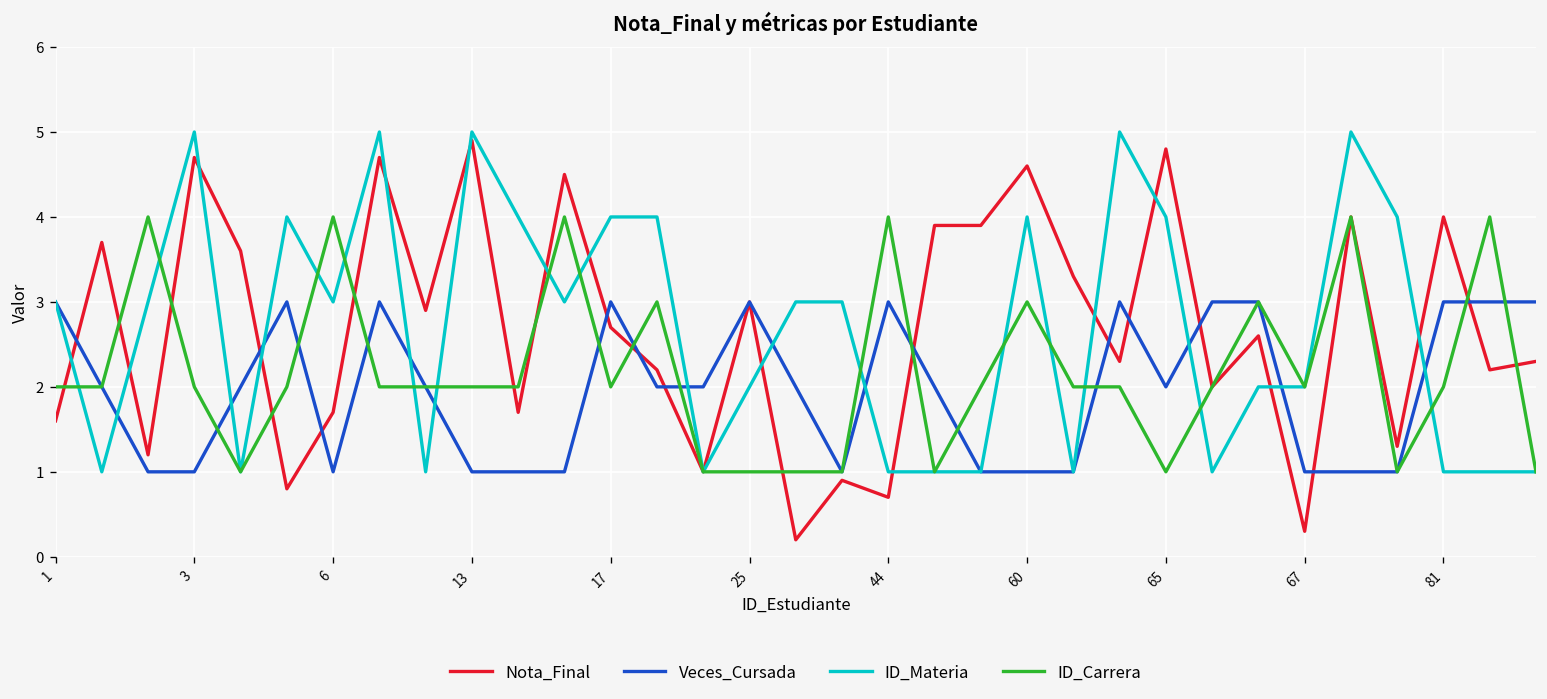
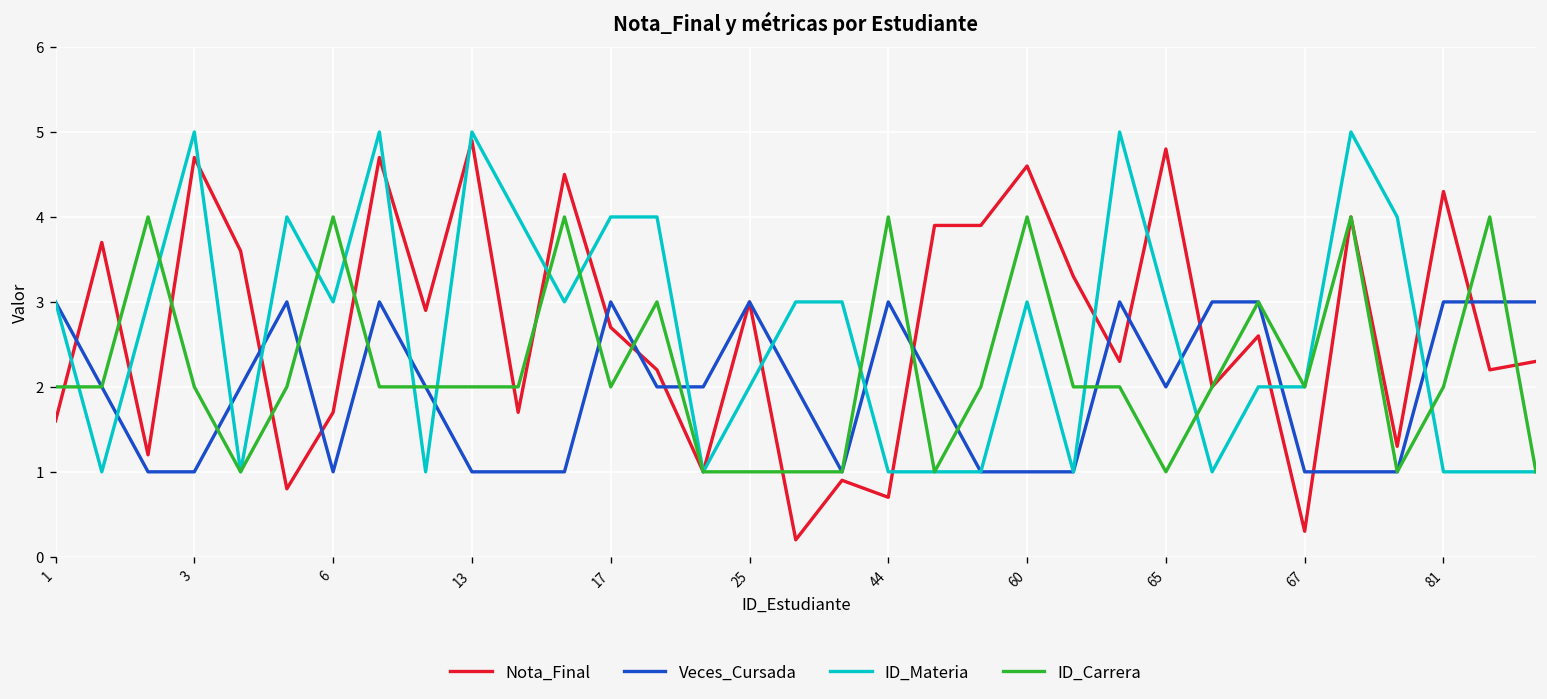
  {
    "Nota_Final": {
      "3": 4.7,
      "6": 1.7,
      "44": 0.7,
      "60": 4.6,
      "65": 4.8,
      "67": 0.3,
-     "81": 4.0
+     "81": 4.3
    },
    "Veces_Cursada": {
      "3": 1.0,
      "6": 1.0,
      "44": 3.0,
      "60": 1.0,
      "65": 2.0,
      "67": 1.0,
      "81": 3.0
    },
    "ID_Materia": {
      "3": 5,
      "6": 3,
      "44": 1,
-     "60": 4,
-     "65": 4,
+     "60": 3,
+     "65": 3,
      "81": 1
    },
    "ID_Carrera": {
      "3": 2,
      "6": 4,
      "44": 4,
-     "60": 3,
+     "60": 4,
      "65": 1,
      "81": 2
    }
  }
